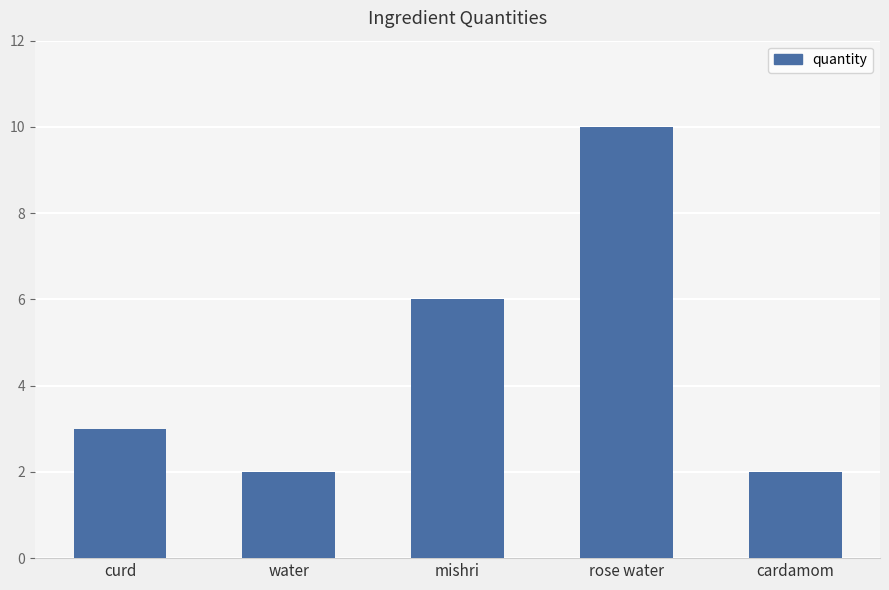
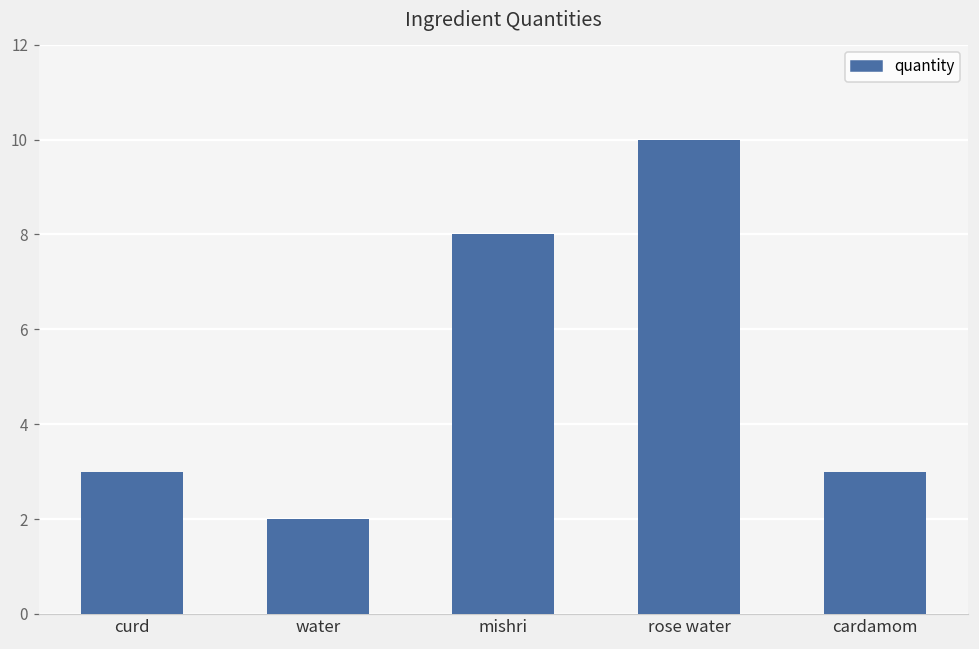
  {
    "curd": 3,
    "water": 2,
-   "mishri": 6,
+   "mishri": 8,
    "rose water": 10,
-   "cardamom": 2
+   "cardamom": 3
  }
